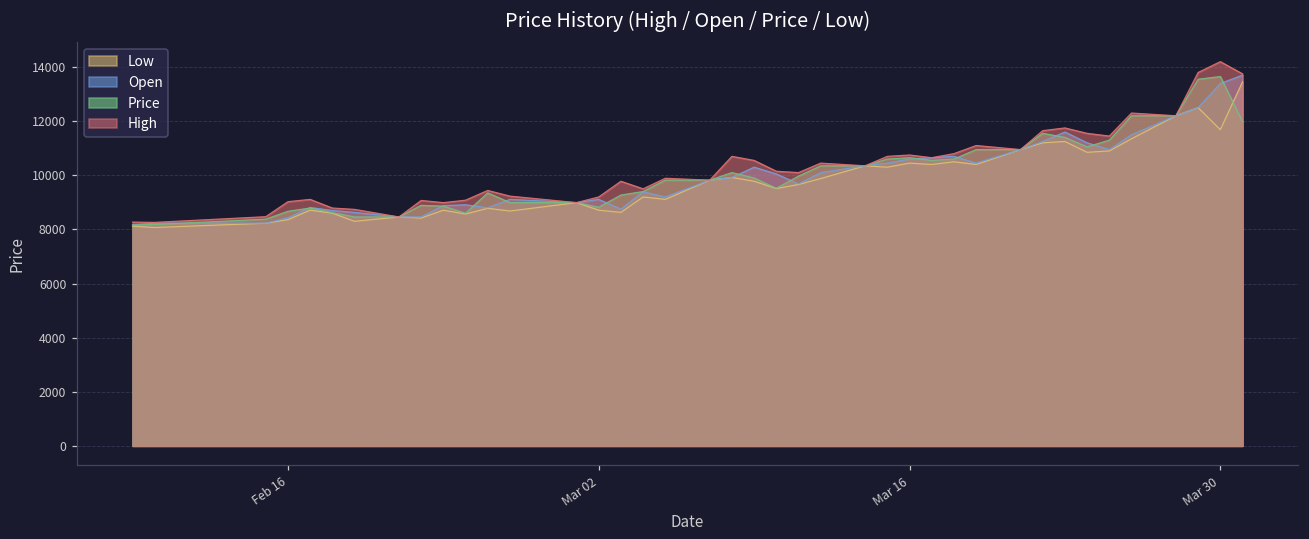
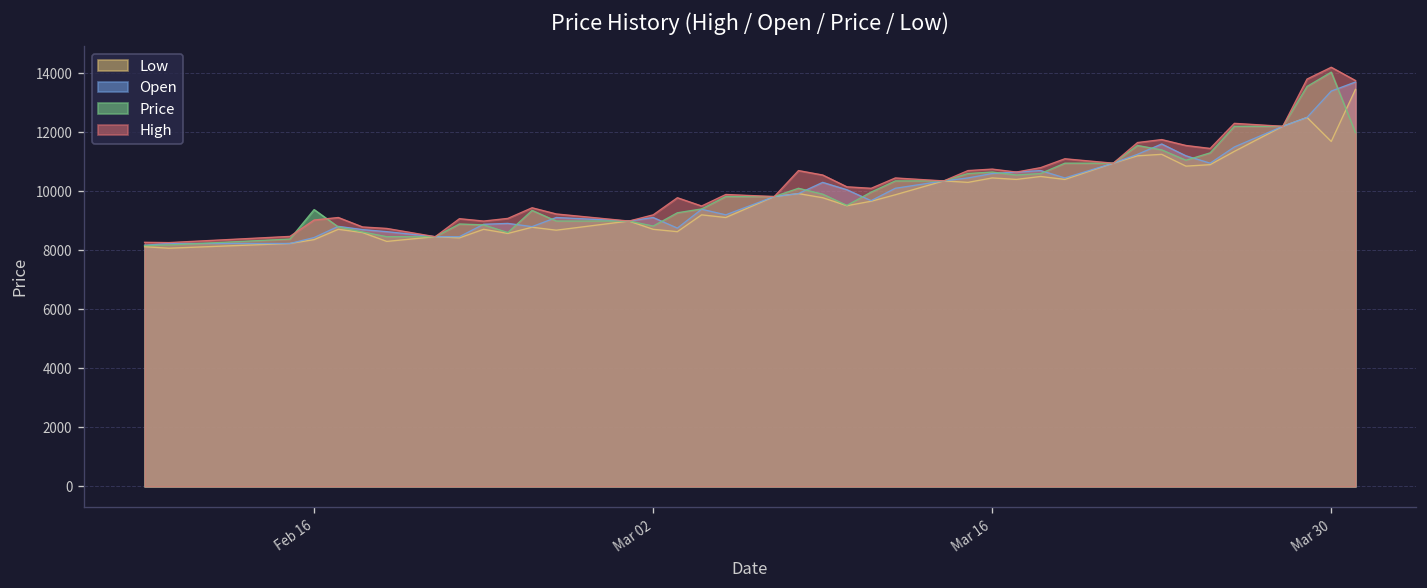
  {
    "Low": {
      "Mar 02": 8700,
      "Mar 16": 10500,
      "Mar 30": 11700
    },
    "Open": {
      "Mar 30": 13400
    },
    "Price": {
-     "Feb 16": 8700,
+     "Feb 16": 9400,
      "Mar 02": 8800,
-     "Mar 30": 13700
+     "Mar 30": 14000
    },
    "High": {
      "Feb 16": 9000,
      "Mar 30": 14200
    }
  }
